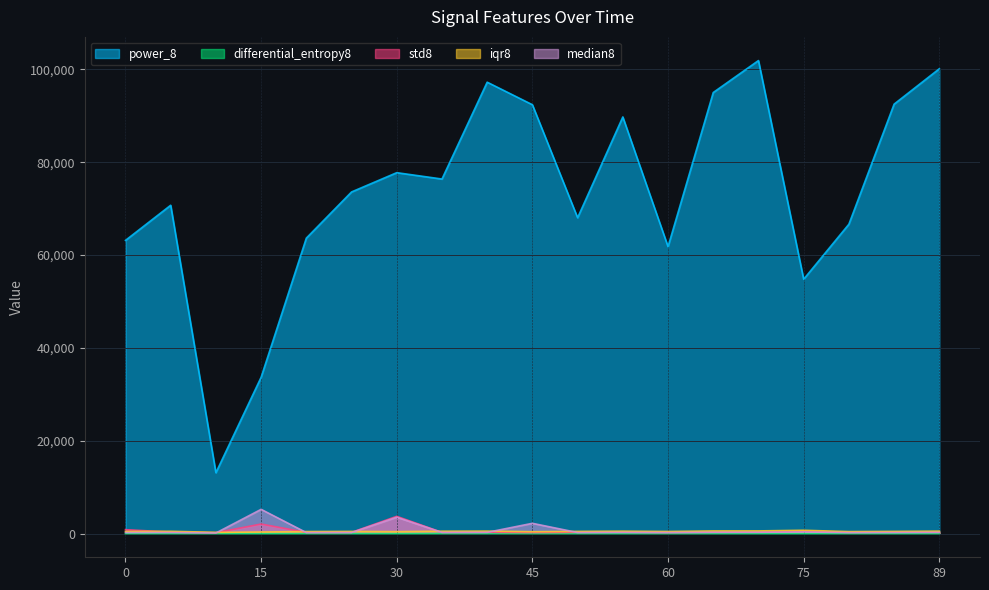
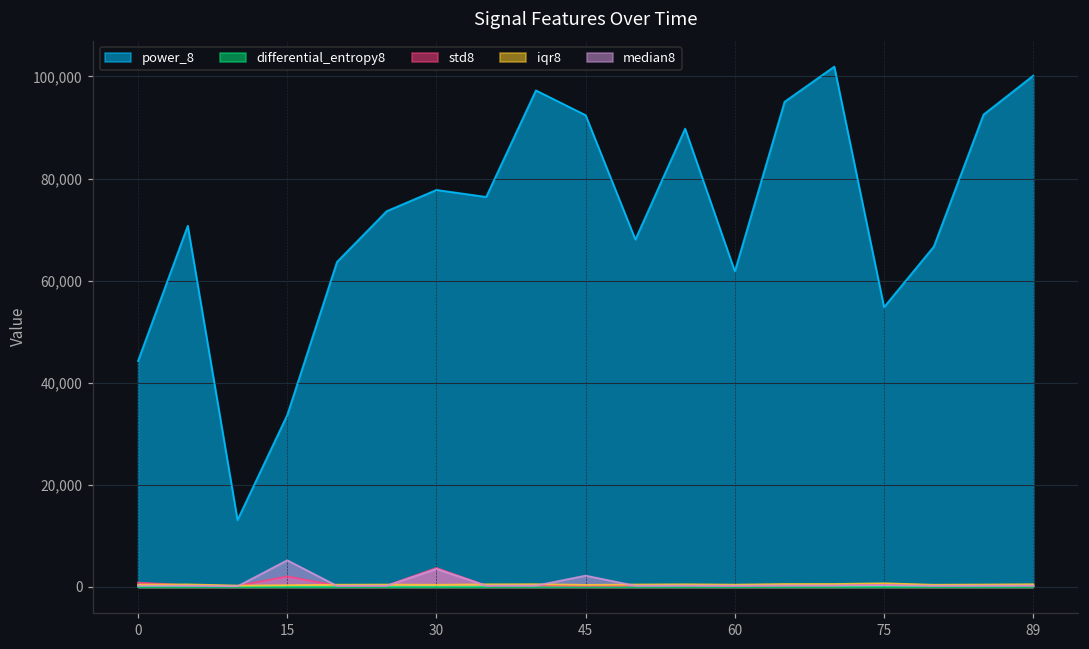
  {
    "power_8": {
-     "0": "63,000",
+     "0": "44,000",
      "15": "34,000",
      "30": "78,000",
      "45": "92,000",
      "60": "62,000",
      "75": "55,000",
      "89": "100,000"
    },
    "std8": {
      "15": "2,000"
    },
    "median8": {
      "15": "5,000",
      "45": "2,000"
    }
  }
